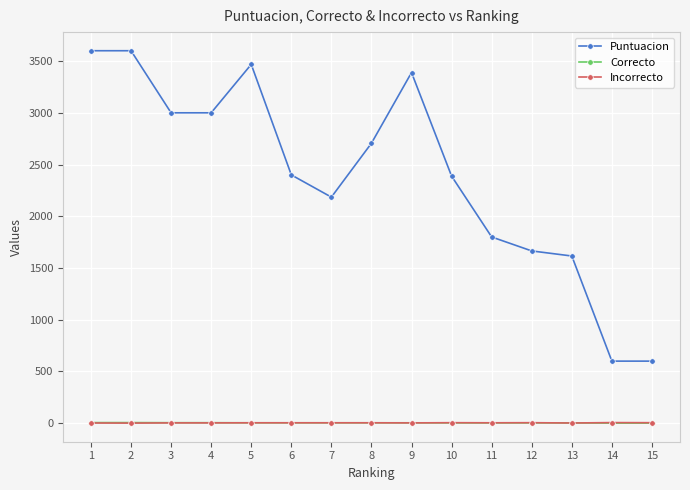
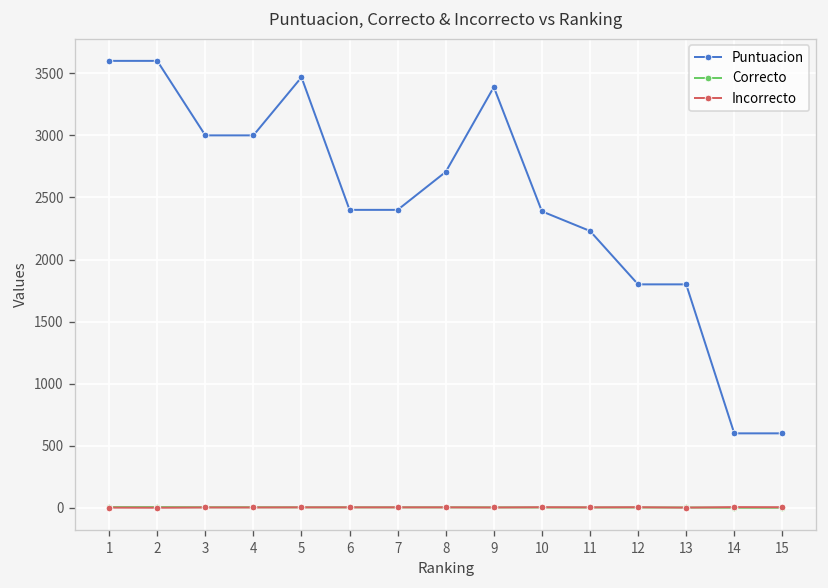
  {
    "Puntuacion": {
      "1": 3600,
      "2": 3600,
      "3": 3000,
      "4": 3000,
      "5": 3470,
      "6": 2400,
-     "7": 2190,
+     "7": 2400,
      "8": 2710,
      "9": 3390,
      "10": 2390,
-     "11": 1800,
-     "12": 1670,
-     "13": 1620,
+     "11": 2230,
+     "12": 1800,
+     "13": 1800,
      "14": 600,
      "15": 600
    },
    "Incorrecto": {
      "5": 0,
      "6": 0,
      "7": 0,
      "8": 0,
      "9": 0,
      "11": 0,
      "13": 0
    }
  }
